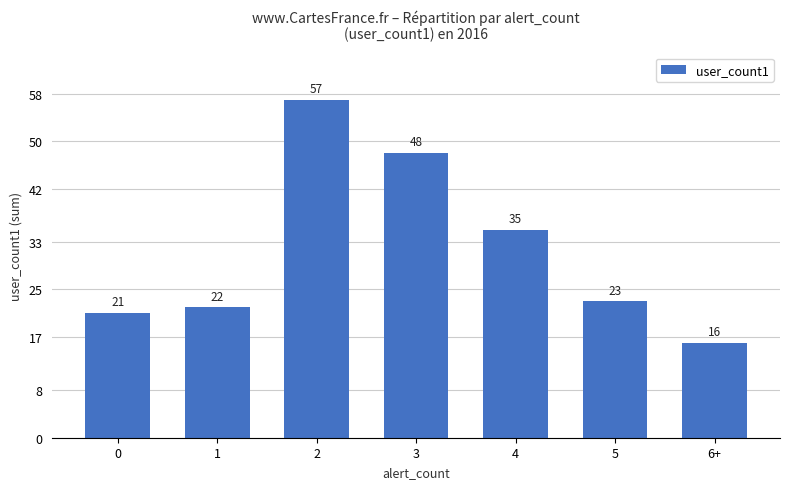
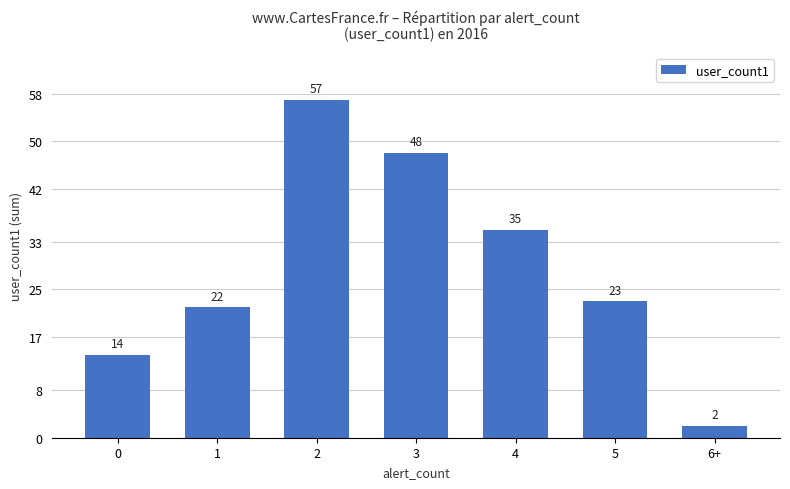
  {
-   "0": 21,
+   "0": 14,
    "1": 22,
    "2": 57,
    "3": 48,
    "4": 35,
    "5": 23,
-   "6+": 16
+   "6+": 2
  }
